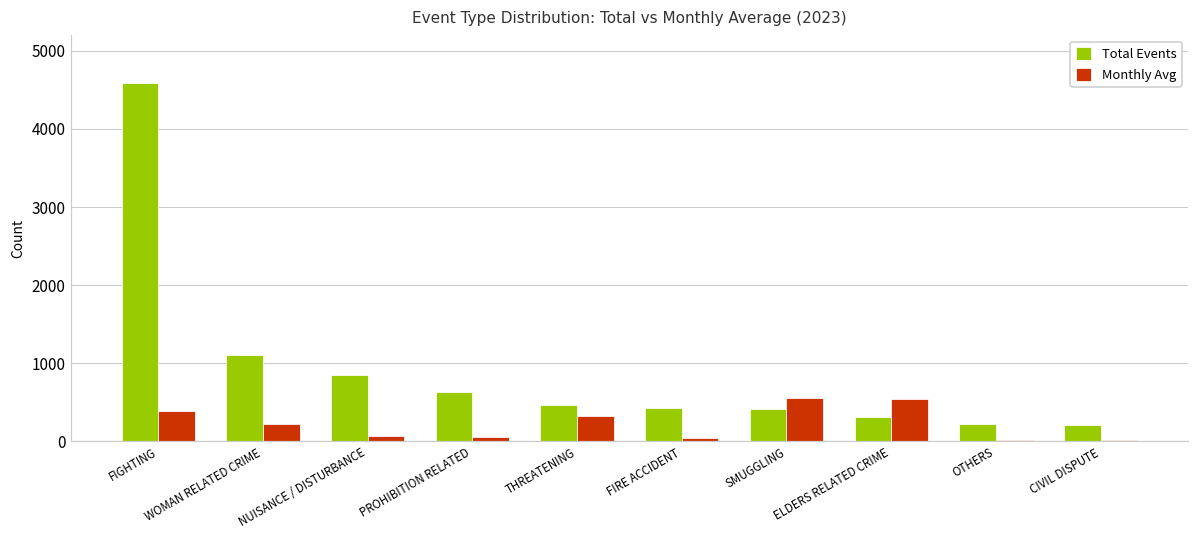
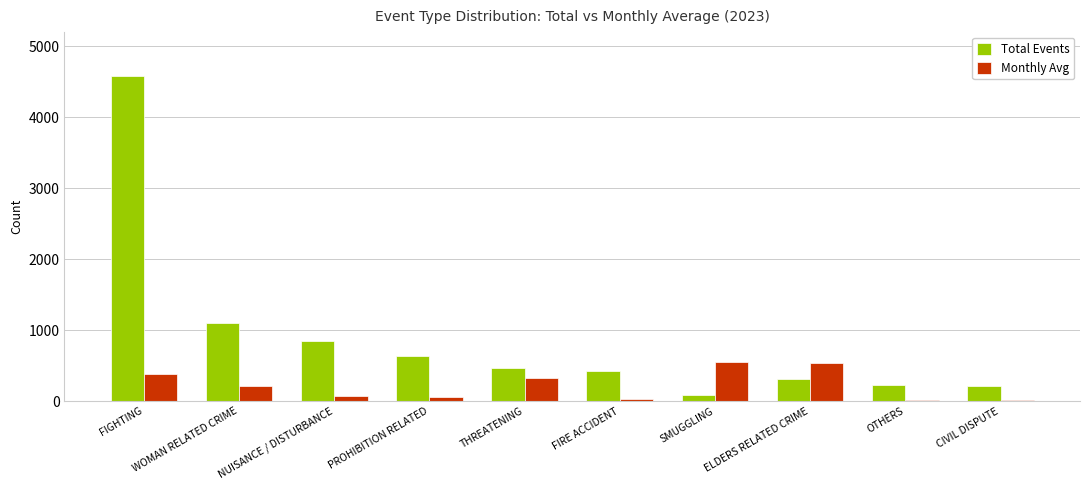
  {
    "Total Events": {
      "FIGHTING": 4600,
      "WOMAN RELATED CRIME": 1100,
      "NUISANCE / DISTURBANCE": 800,
      "PROHIBITION RELATED": 600,
      "THREATENING": 500,
      "FIRE ACCIDENT": 400,
-     "SMUGGLING": 400,
+     "SMUGGLING": 100,
      "ELDERS RELATED CRIME": 300,
      "OTHERS": 200,
      "CIVIL DISPUTE": 200
    },
    "Monthly Avg": {
      "FIGHTING": 400,
      "WOMAN RELATED CRIME": 200,
      "NUISANCE / DISTURBANCE": 100,
      "PROHIBITION RELATED": 100,
      "THREATENING": 300,
      "SMUGGLING": 600,
      "ELDERS RELATED CRIME": 500
    }
  }
